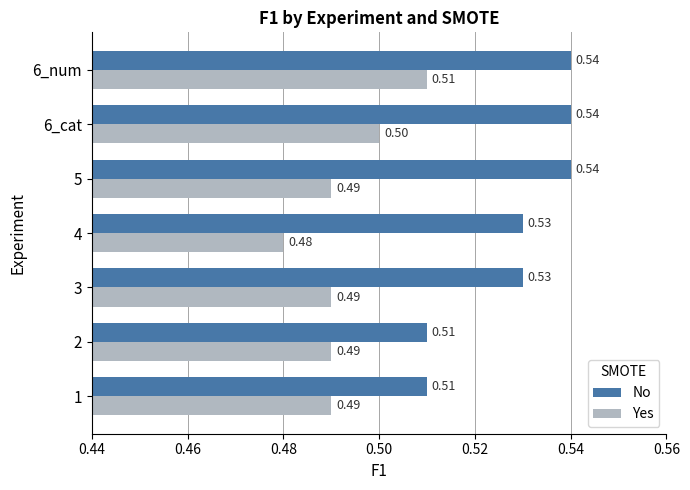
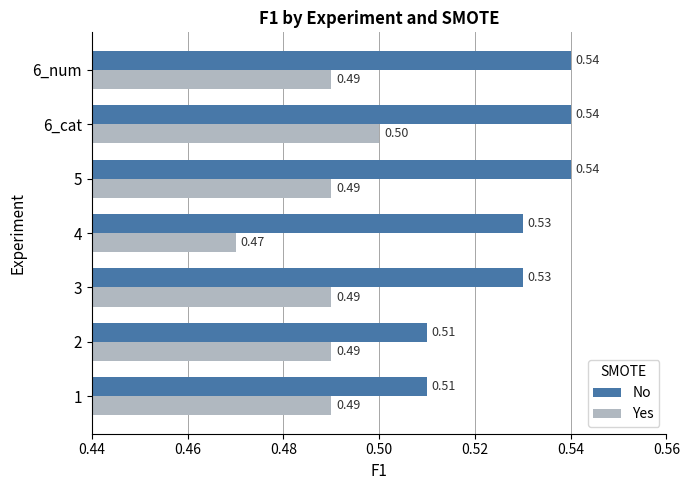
  {
    "No": {
      "6_num": 0.54,
      "6_cat": 0.54,
      "5": 0.54,
      "4": 0.53,
      "3": 0.53,
      "2": 0.51,
      "1": 0.51
    },
    "Yes": {
-     "6_num": 0.51,
+     "6_num": 0.49,
      "6_cat": 0.50,
      "5": 0.49,
-     "4": 0.48,
+     "4": 0.47,
      "3": 0.49,
      "2": 0.49,
      "1": 0.49
    }
  }
